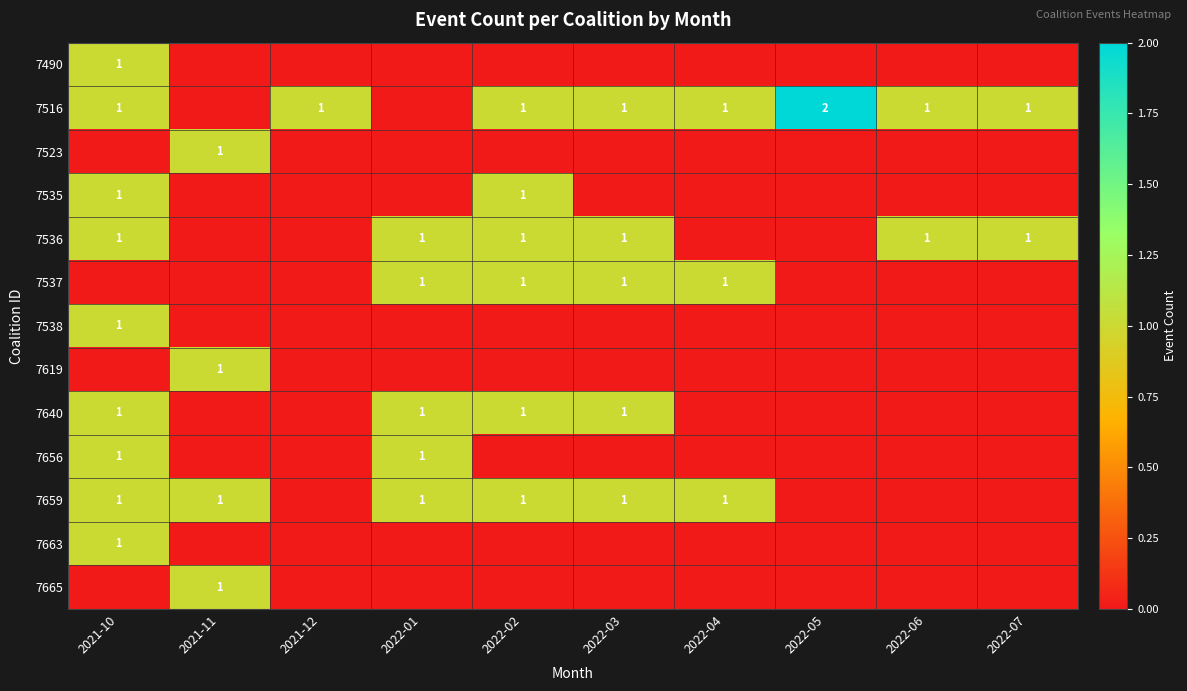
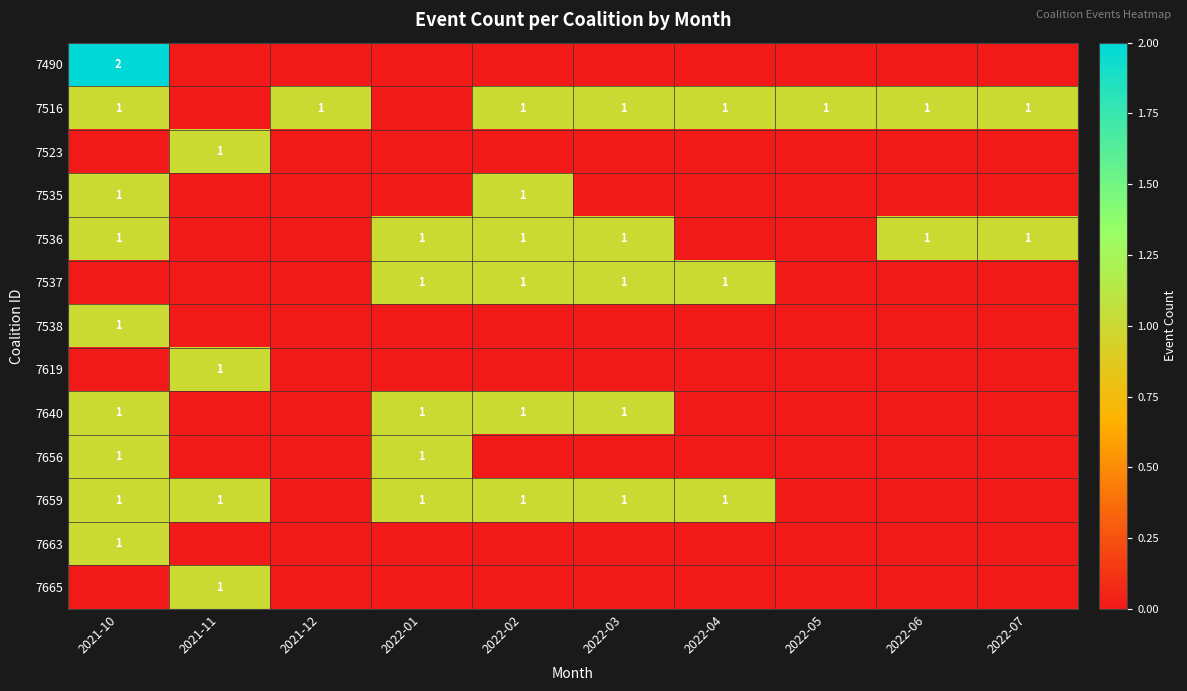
  {
    "7490": {
-     "2021-10": 1
+     "2021-10": 2
    },
    "7516": {
      "2021-10": 1,
      "2021-12": 1,
      "2022-02": 1,
      "2022-03": 1,
      "2022-04": 1,
-     "2022-05": 2,
+     "2022-05": 1,
      "2022-06": 1,
      "2022-07": 1
    },
    "7523": {
      "2021-11": 1
    },
    "7535": {
      "2021-10": 1,
      "2022-02": 1
    },
    "7536": {
      "2021-10": 1,
      "2022-01": 1,
      "2022-02": 1,
      "2022-03": 1,
      "2022-06": 1,
      "2022-07": 1
    },
    "7537": {
      "2022-01": 1,
      "2022-02": 1,
      "2022-03": 1,
      "2022-04": 1
    },
    "7538": {
      "2021-10": 1
    },
    "7619": {
      "2021-11": 1
    },
    "7640": {
      "2021-10": 1,
      "2022-01": 1,
      "2022-02": 1,
      "2022-03": 1
    },
    "7656": {
      "2021-10": 1,
      "2022-01": 1
    },
    "7659": {
      "2021-10": 1,
      "2021-11": 1,
      "2022-01": 1,
      "2022-02": 1,
      "2022-03": 1,
      "2022-04": 1
    },
    "7663": {
      "2021-10": 1
    },
    "7665": {
      "2021-11": 1
    }
  }
